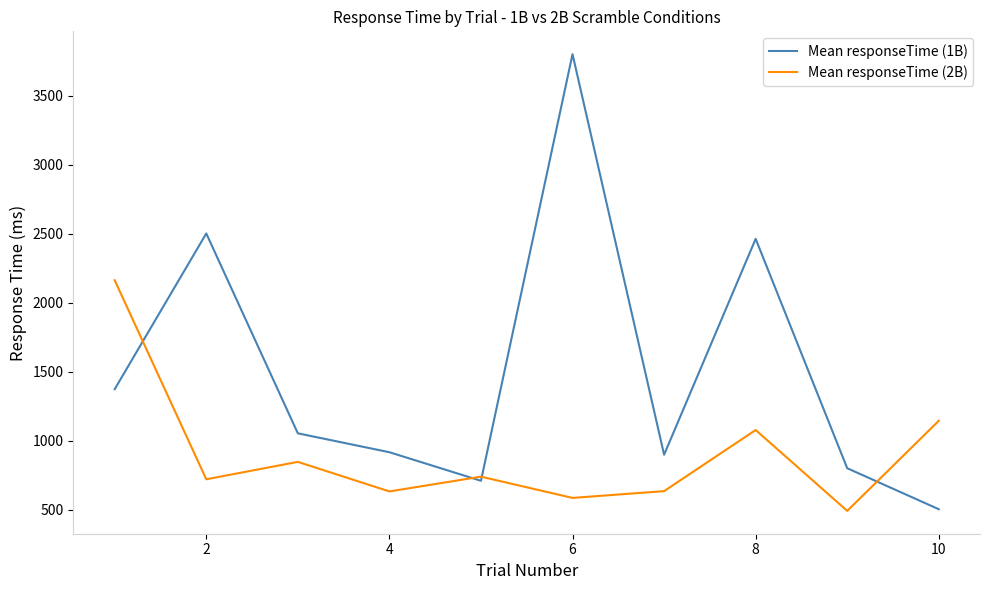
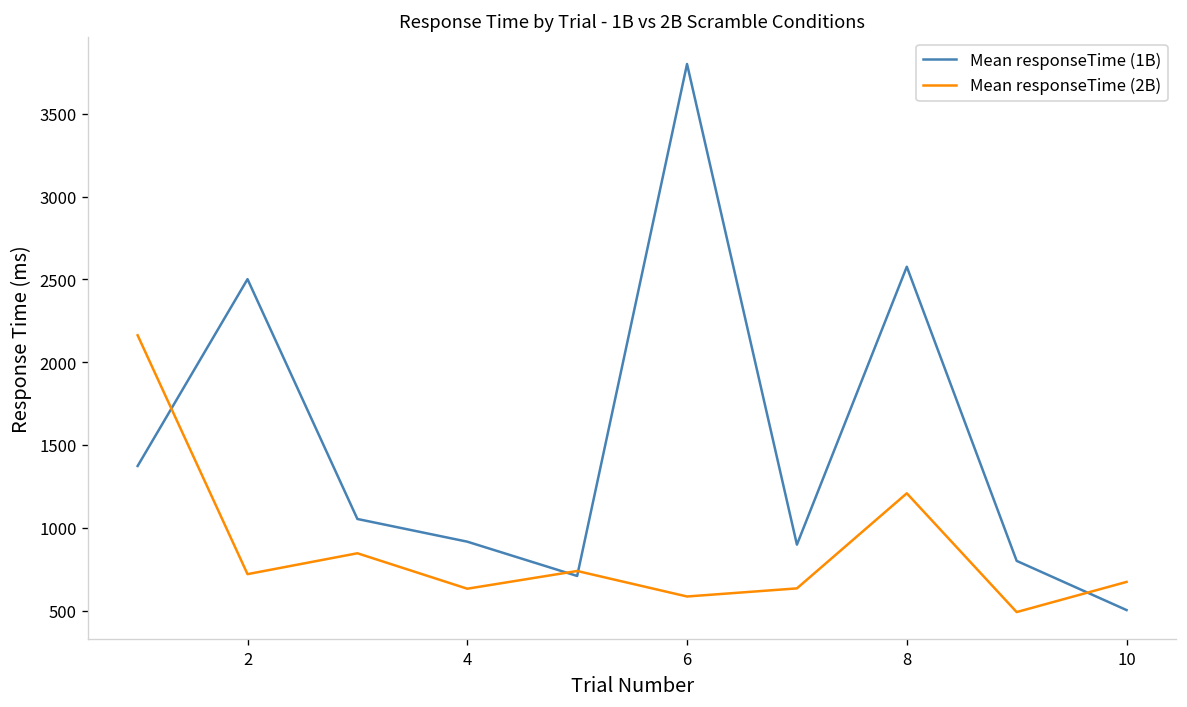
  {
    "Mean responseTime (1B)": {
      "2": 2500,
      "4": 920,
      "6": 3800,
-     "8": 2460,
+     "8": 2580,
      "10": 500
    },
    "Mean responseTime (2B)": {
      "2": 720,
      "4": 630,
      "6": 590,
-     "8": 1080,
-     "10": 1140
+     "8": 1210,
+     "10": 670
    }
  }
